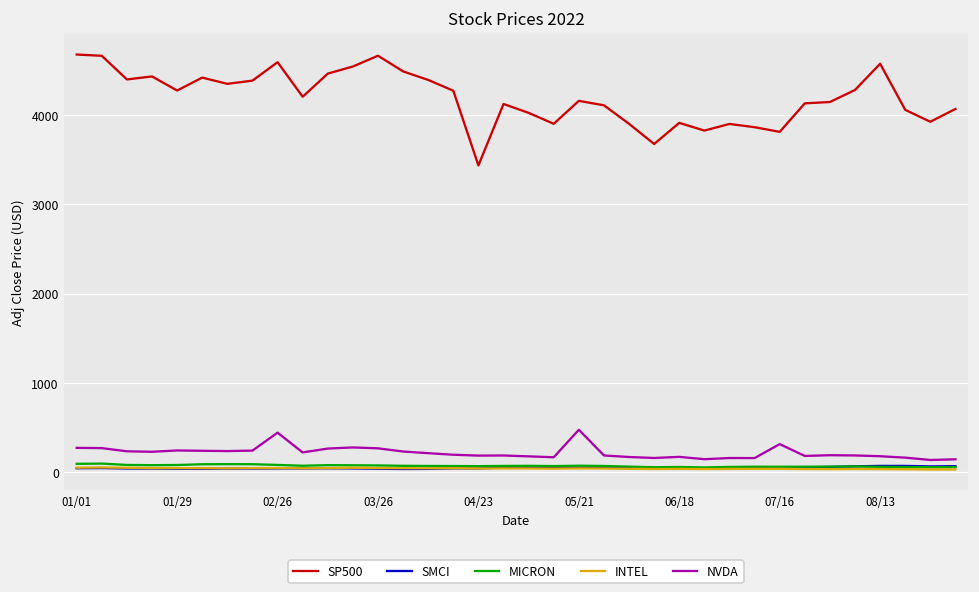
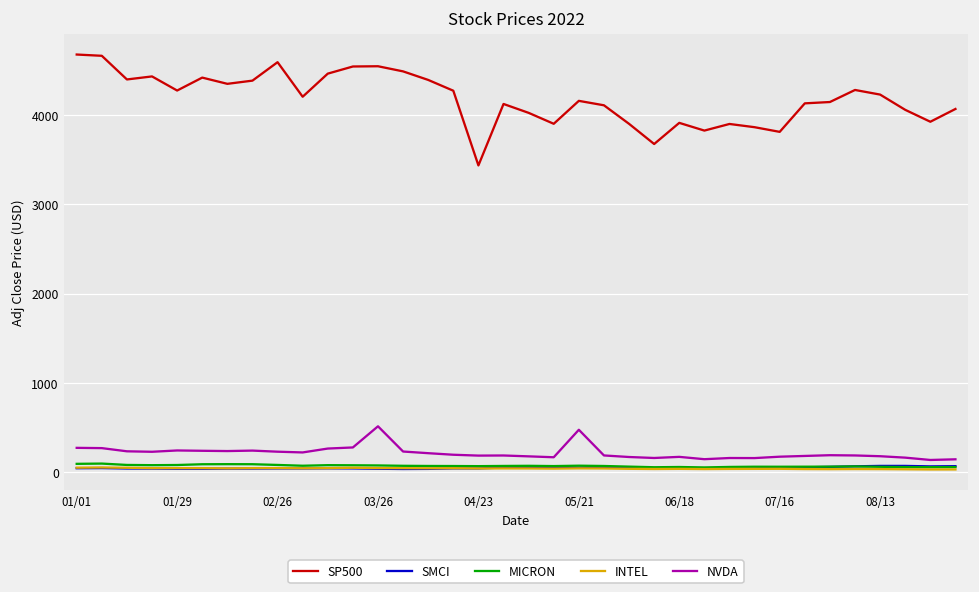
  {
    "SP500": {
      "01/01": 4700,
      "01/29": 4300,
      "02/26": 4600,
-     "03/26": 4700,
+     "03/26": 4500,
      "04/23": 3400,
      "05/21": 4200,
      "06/18": 3900,
      "07/16": 3800,
-     "08/13": 4600
+     "08/13": 4200
    },
    "MICRON": {
      "01/01": 100,
      "01/29": 100,
      "02/26": 100
    },
    "NVDA": {
      "01/01": 300,
      "01/29": 200,
-     "02/26": 400,
-     "03/26": 300,
+     "02/26": 200,
+     "03/26": 500,
      "04/23": 200,
      "05/21": 500,
      "06/18": 200,
-     "07/16": 300,
+     "07/16": 200,
      "08/13": 200
    }
  }
